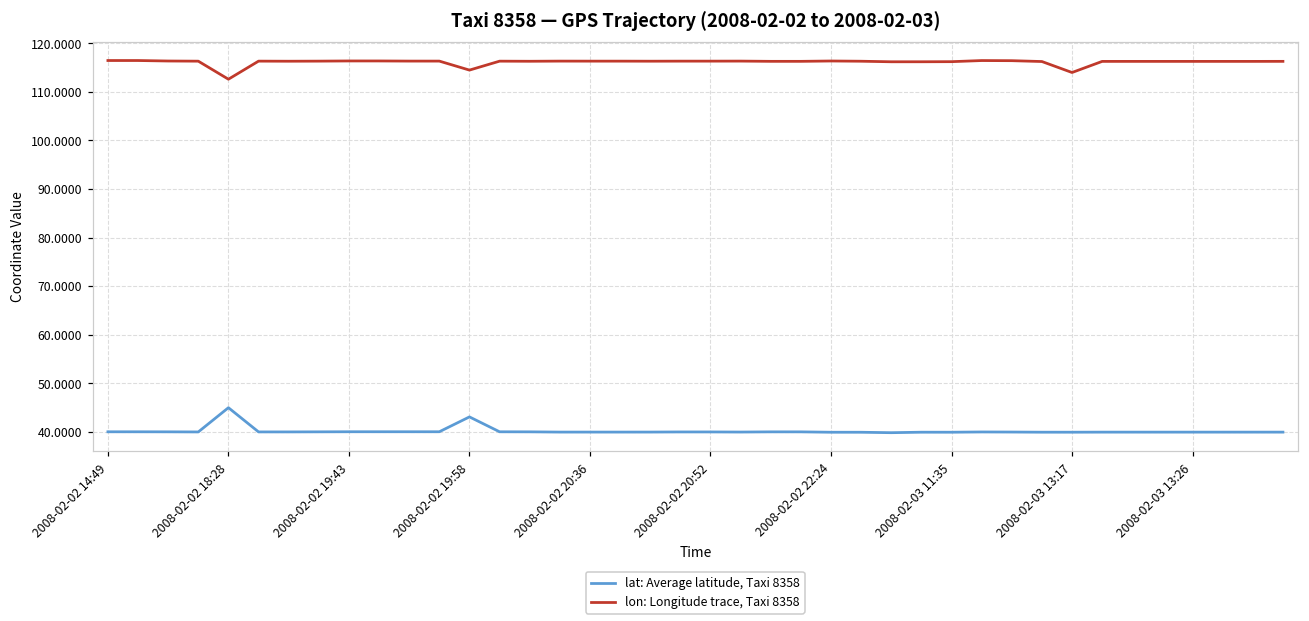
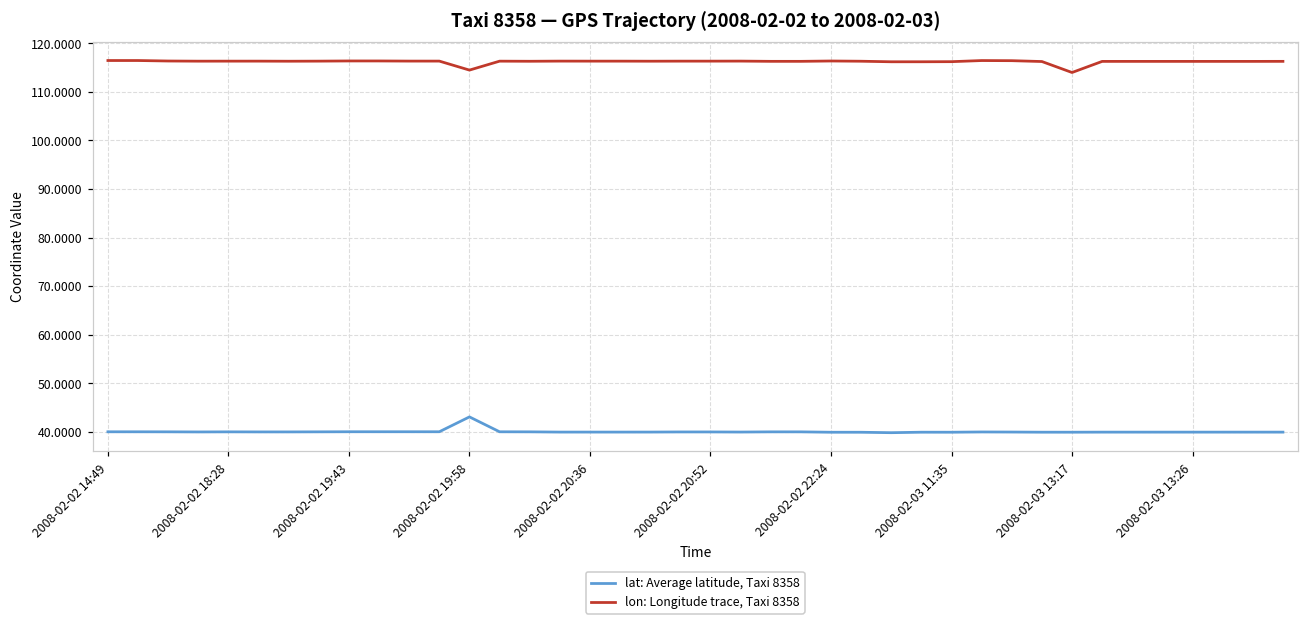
  {
    "lat: Average latitude, Taxi 8358": {
      "2008-02-02 14:49": 40,
-     "2008-02-02 18:28": 45,
+     "2008-02-02 18:28": 40,
      "2008-02-02 19:43": 40,
      "2008-02-02 19:58": 43,
      "2008-02-02 22:24": 40,
      "2008-02-03 11:35": 40,
      "2008-02-03 13:17": 40
    },
    "lon: Longitude trace, Taxi 8358": {
      "2008-02-02 14:49": 116,
-     "2008-02-02 18:28": 113,
+     "2008-02-02 18:28": 116,
      "2008-02-02 19:43": 116,
      "2008-02-02 19:58": 114,
      "2008-02-02 22:24": 116,
      "2008-02-03 11:35": 116,
      "2008-02-03 13:17": 114
    }
  }
